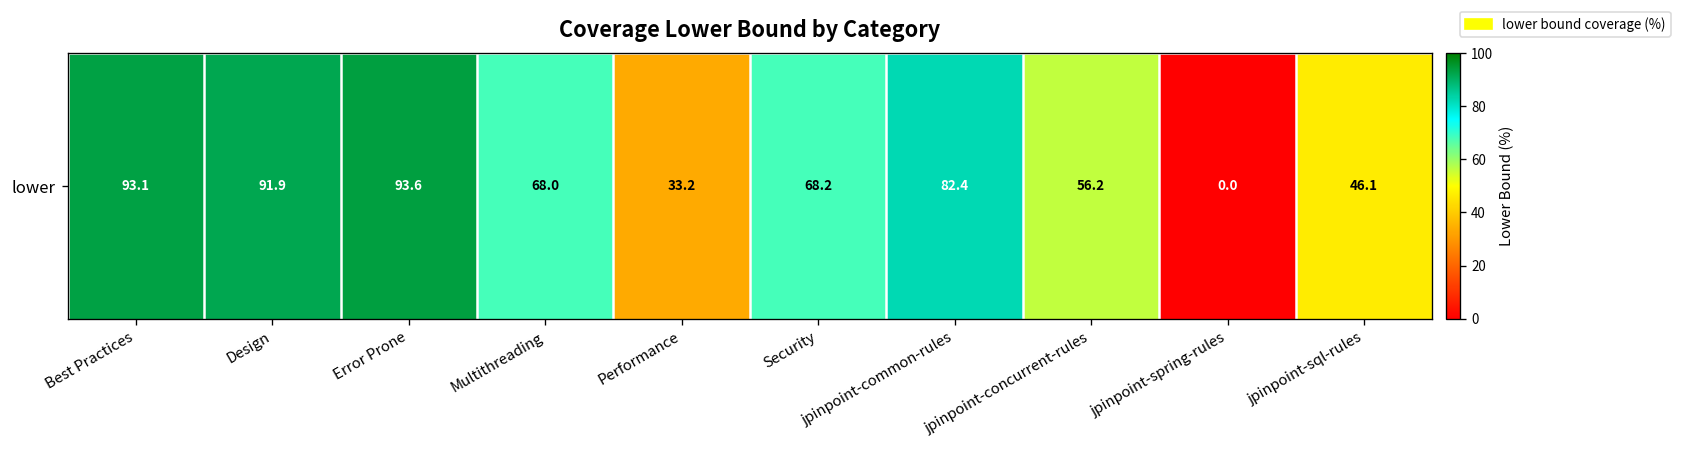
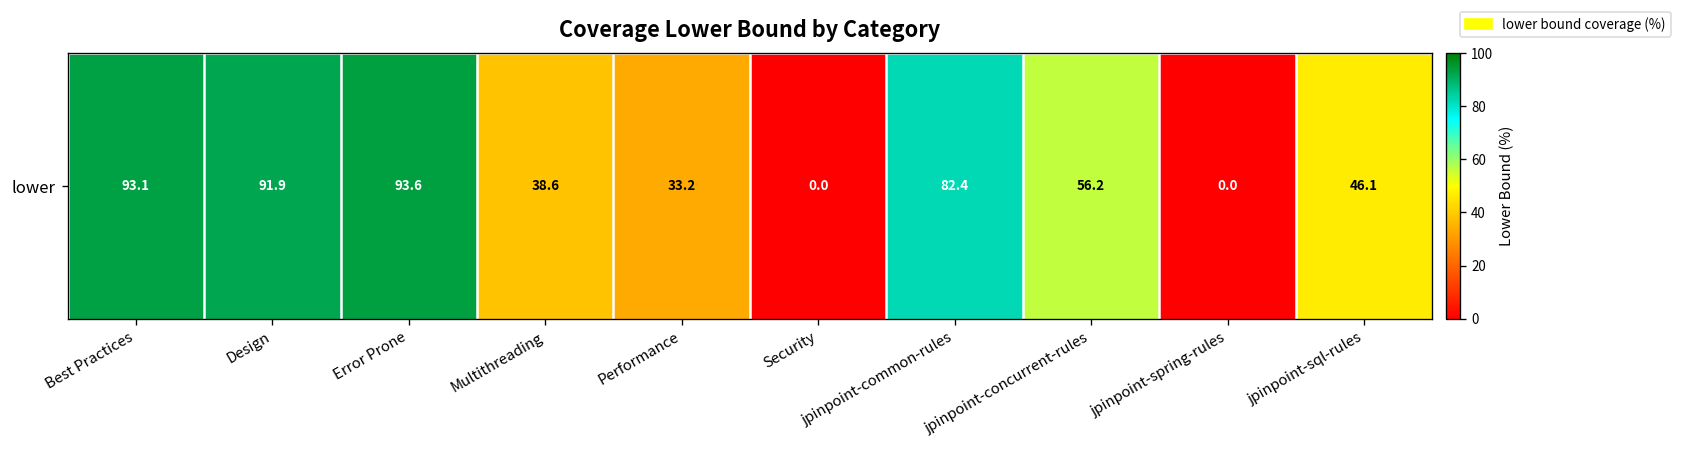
  {
    "lower": {
      "Best Practices": 93.1,
      "Design": 91.9,
      "Error Prone": 93.6,
-     "Multithreading": 68.0,
+     "Multithreading": 38.6,
      "Performance": 33.2,
-     "Security": 68.2,
+     "Security": 0.0,
      "jpinpoint-common-rules": 82.4,
      "jpinpoint-concurrent-rules": 56.2,
      "jpinpoint-spring-rules": 0.0,
      "jpinpoint-sql-rules": 46.1
    }
  }
